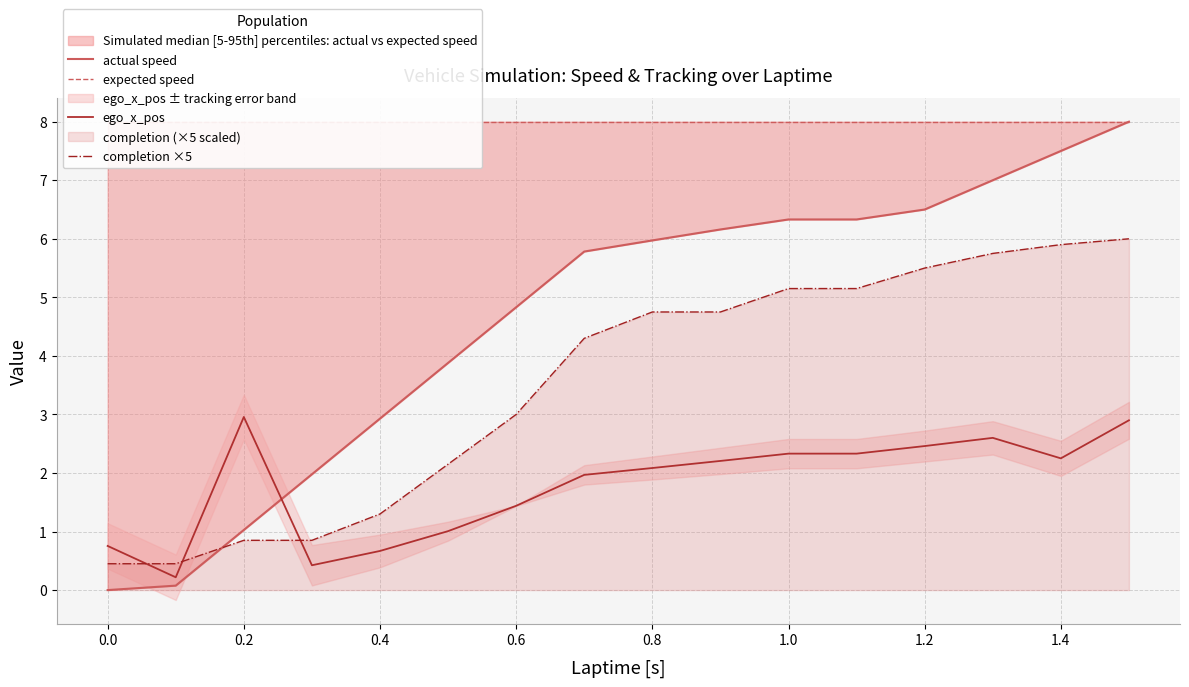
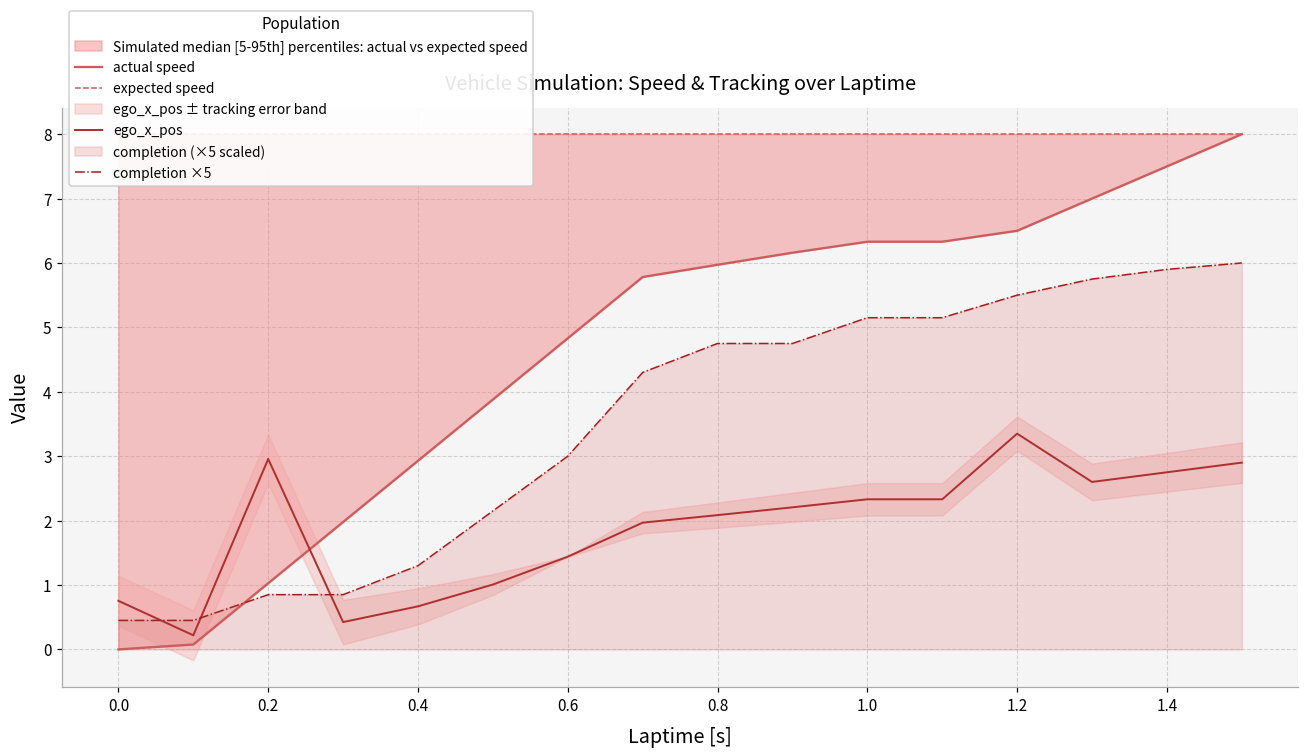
  {
    "ego_x_pos": {
      "0.0": 0.8,
      "0.2": 3.0,
      "0.4": 0.7,
      "0.8": 2.1,
      "1.0": 2.3,
-     "1.2": 2.5,
-     "1.4": 2.3
+     "1.2": 3.4,
+     "1.4": 2.8
    }
  }
